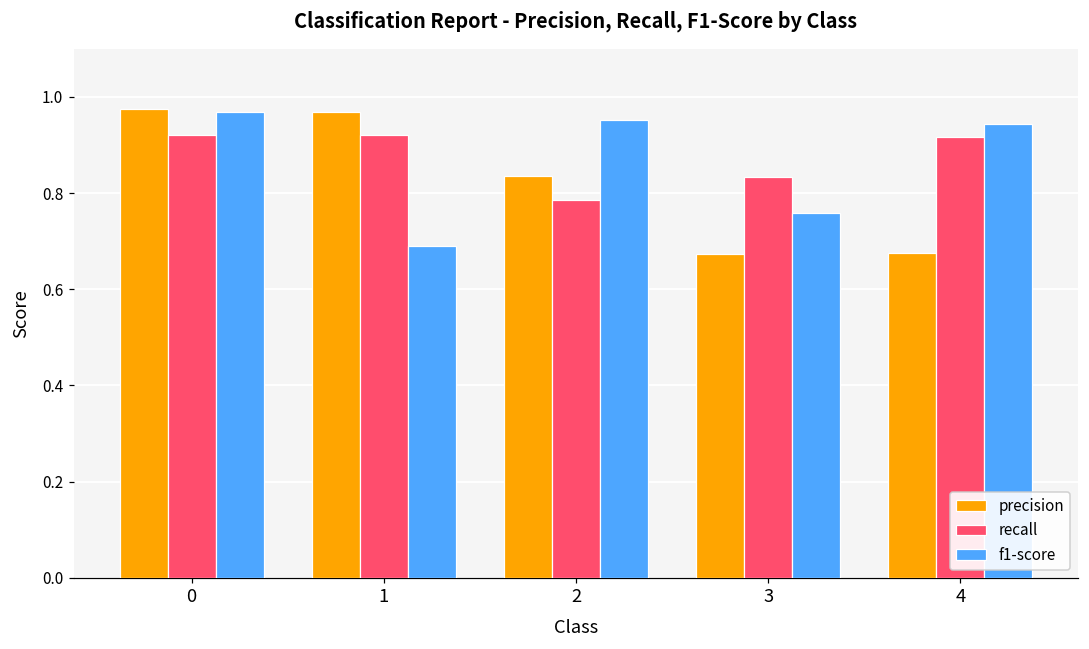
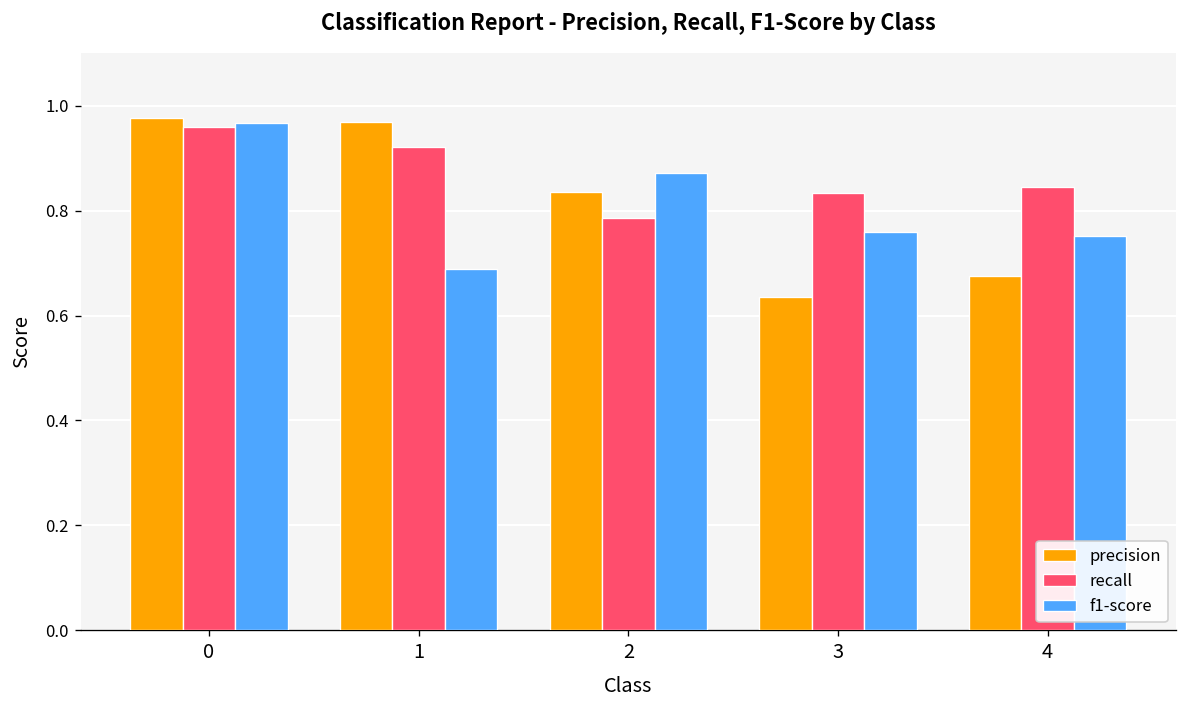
  {
    "precision": {
      "0": 0.98,
      "1": 0.97,
      "2": 0.84,
-     "3": 0.67,
+     "3": 0.64,
      "4": 0.68
    },
    "recall": {
-     "0": 0.92,
+     "0": 0.96,
      "1": 0.92,
      "2": 0.79,
      "3": 0.83,
-     "4": 0.92
+     "4": 0.85
    },
    "f1-score": {
      "0": 0.97,
      "1": 0.69,
-     "2": 0.95,
+     "2": 0.87,
      "3": 0.76,
-     "4": 0.94
+     "4": 0.75
    }
  }
